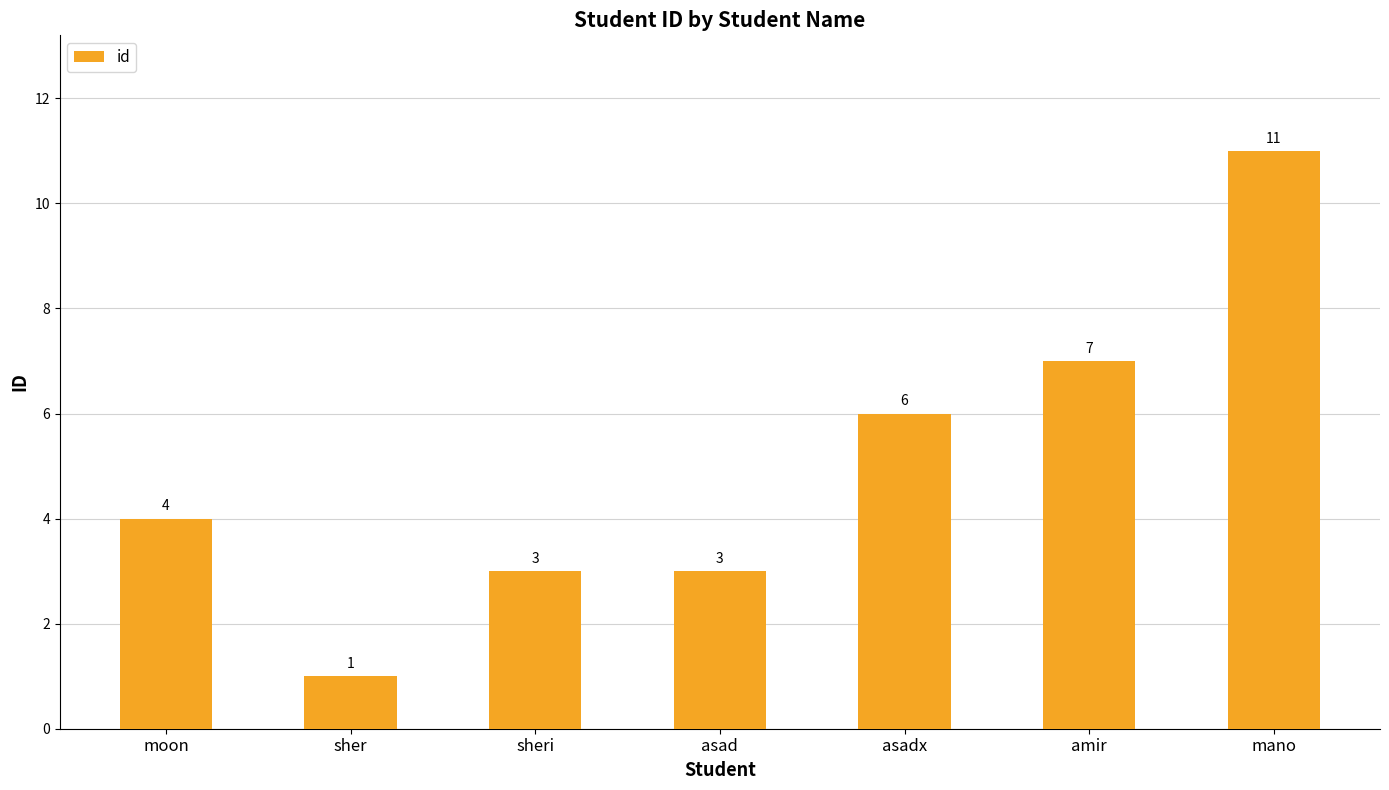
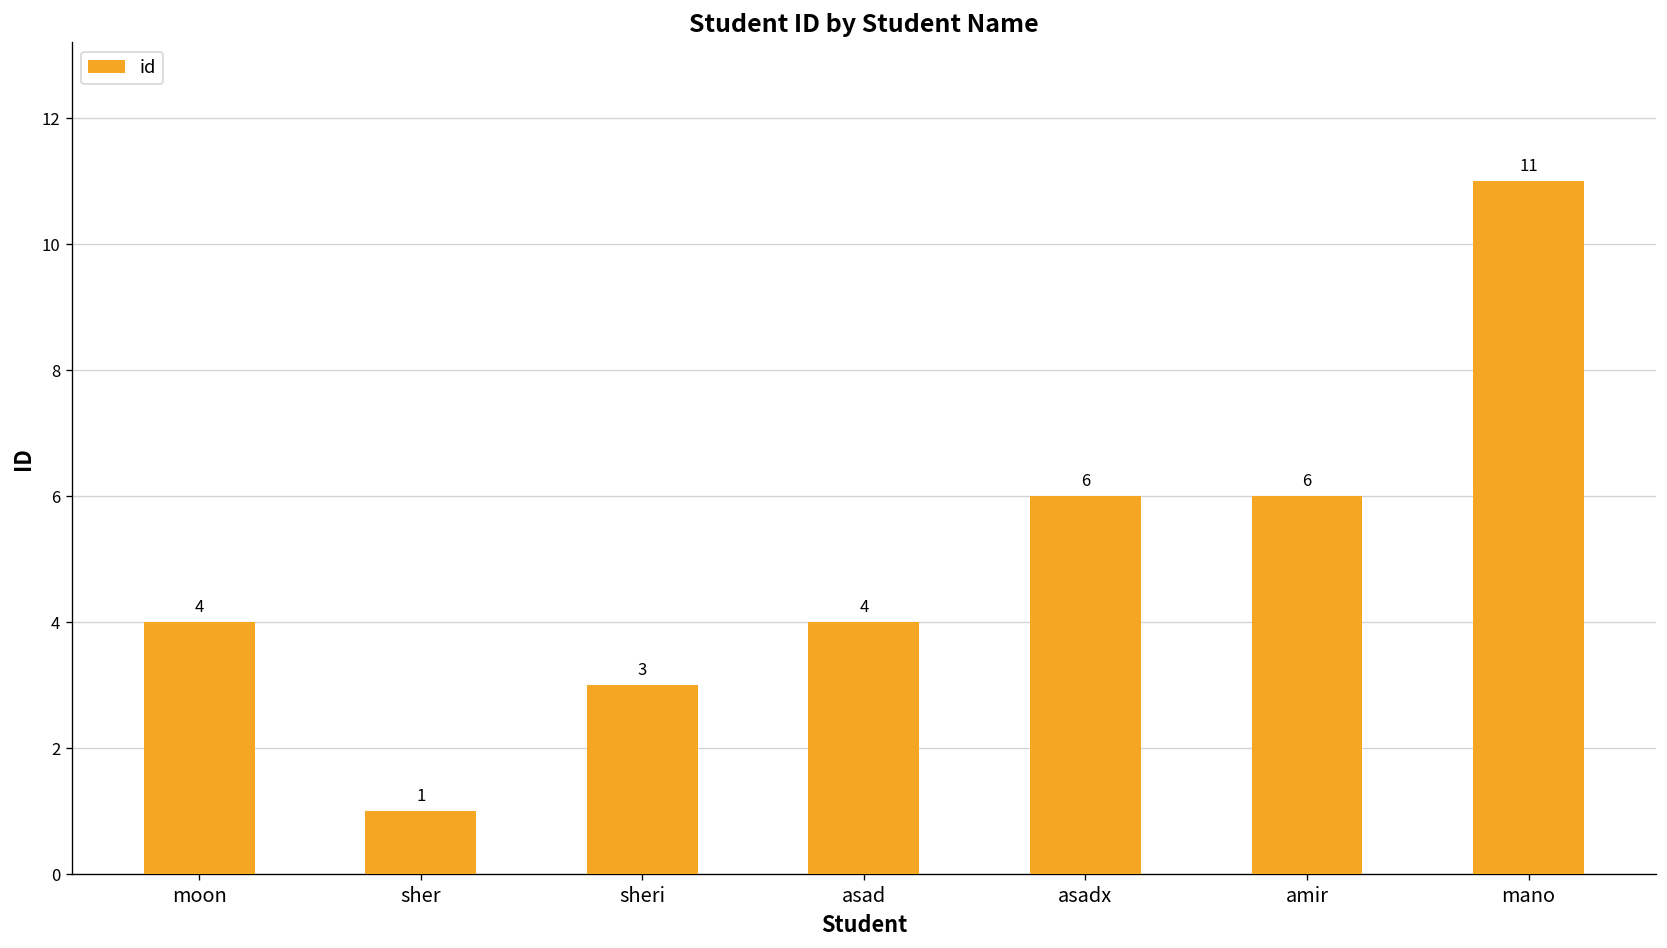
  {
    "moon": 4,
    "sher": 1,
    "sheri": 3,
-   "asad": 3,
+   "asad": 4,
    "asadx": 6,
-   "amir": 7,
+   "amir": 6,
    "mano": 11
  }
